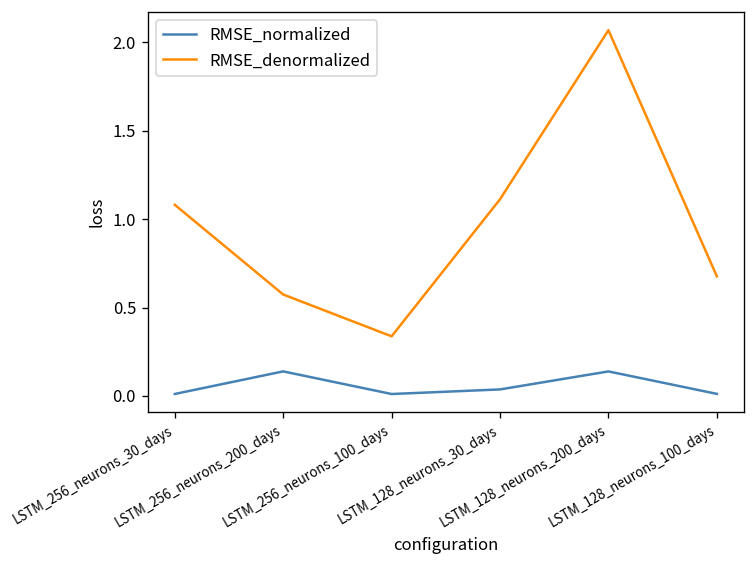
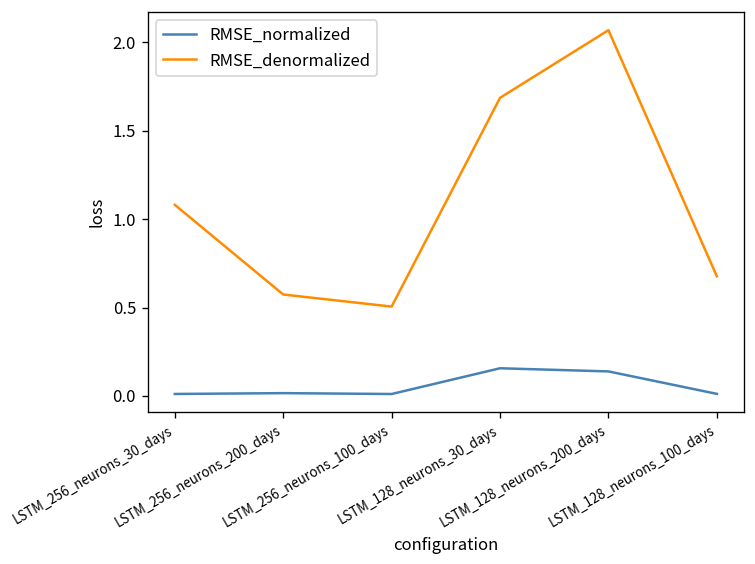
  {
    "RMSE_normalized": {
      "LSTM_256_neurons_30_days": 0.01,
-     "LSTM_256_neurons_200_days": 0.14,
+     "LSTM_256_neurons_200_days": 0.02,
      "LSTM_256_neurons_100_days": 0.01,
-     "LSTM_128_neurons_30_days": 0.04,
+     "LSTM_128_neurons_30_days": 0.16,
      "LSTM_128_neurons_200_days": 0.14,
      "LSTM_128_neurons_100_days": 0.01
    },
    "RMSE_denormalized": {
      "LSTM_256_neurons_30_days": 1.08,
      "LSTM_256_neurons_200_days": 0.57,
-     "LSTM_256_neurons_100_days": 0.34,
-     "LSTM_128_neurons_30_days": 1.11,
+     "LSTM_256_neurons_100_days": 0.51,
+     "LSTM_128_neurons_30_days": 1.69,
      "LSTM_128_neurons_200_days": 2.07,
      "LSTM_128_neurons_100_days": 0.68
    }
  }
